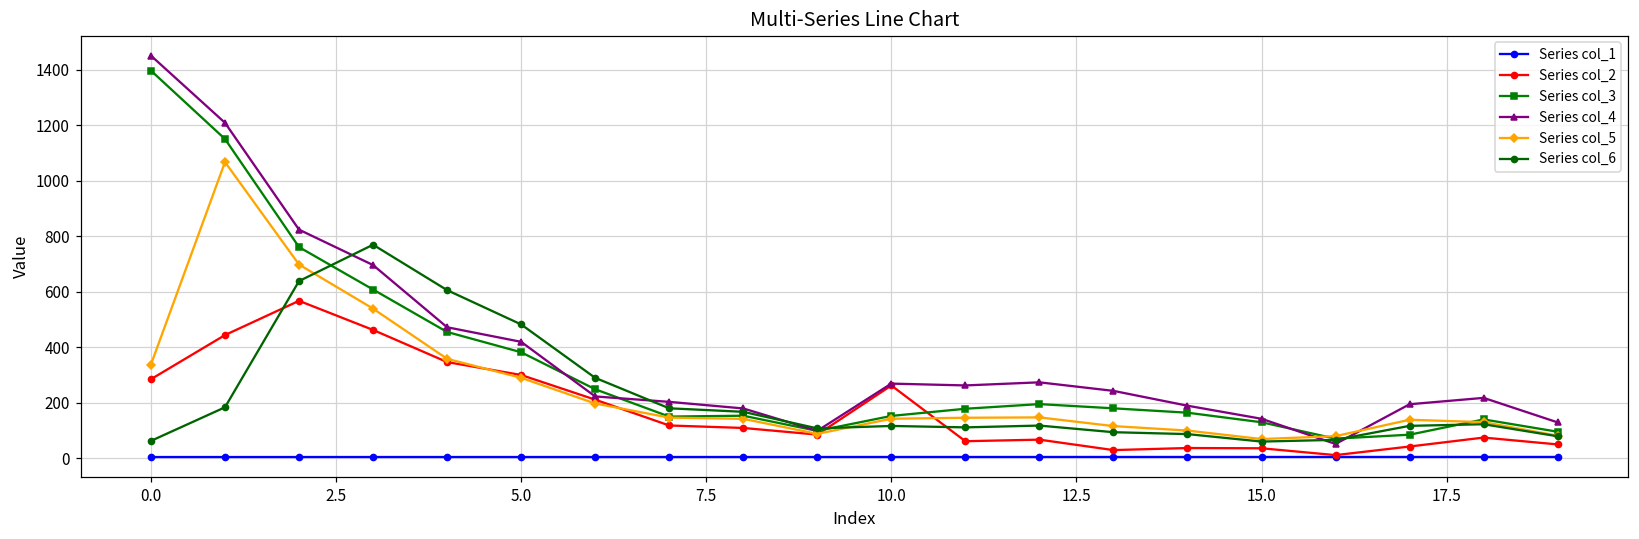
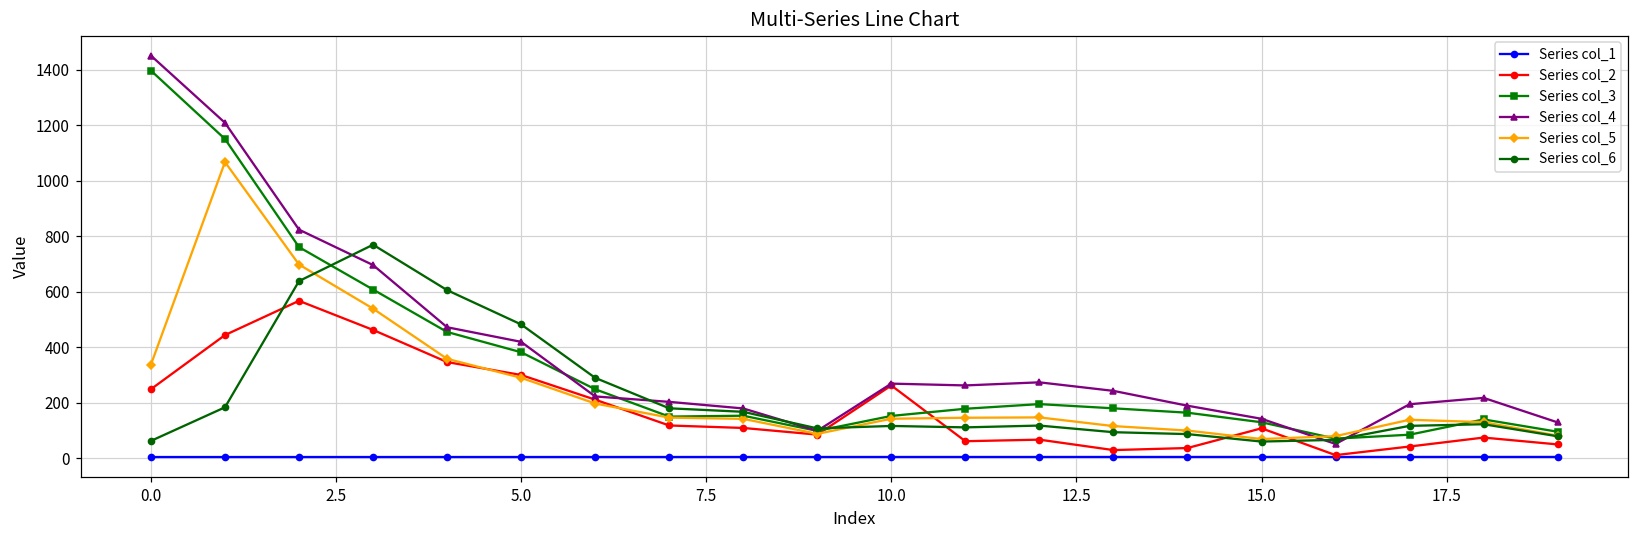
  {
    "Series col_1": {
      "0.0": 0,
      "5.0": 0,
      "10.0": 0,
      "15.0": 0
    },
    "Series col_2": {
-     "0.0": 280,
+     "0.0": 250,
      "5.0": 300,
-     "15.0": 40
+     "15.0": 110
    },
    "Series col_4": {
      "0.0": 1450,
      "5.0": 420,
      "15.0": 140
    },
    "Series col_5": {
      "0.0": 340,
      "5.0": 290,
      "10.0": 140
    }
  }
